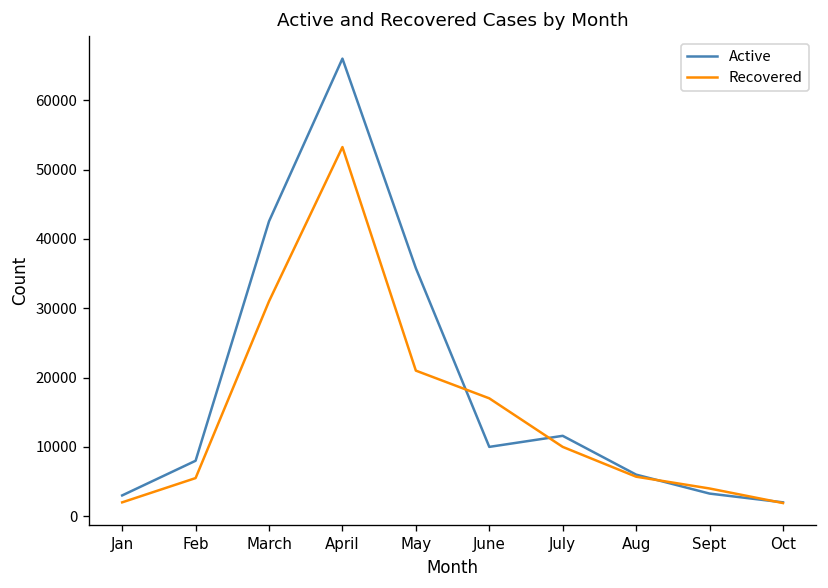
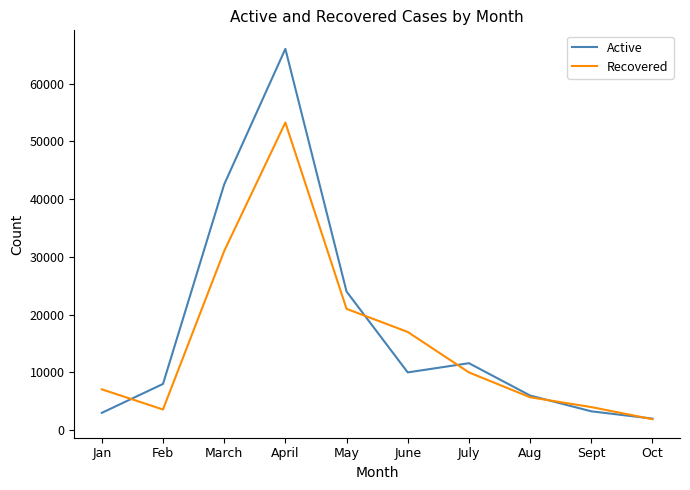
  {
    "Active": {
      "Jan": 3000,
      "Feb": 8000,
      "March": 43000,
      "April": 66000,
-     "May": 36000,
+     "May": 24000,
      "June": 10000,
      "July": 12000,
      "Sept": 3000
    },
    "Recovered": {
-     "Jan": 2000,
-     "Feb": 6000,
+     "Jan": 7000,
+     "Feb": 4000,
      "March": 31000,
      "April": 53000,
      "May": 21000,
      "June": 17000,
      "July": 10000,
      "Sept": 4000
    }
  }
